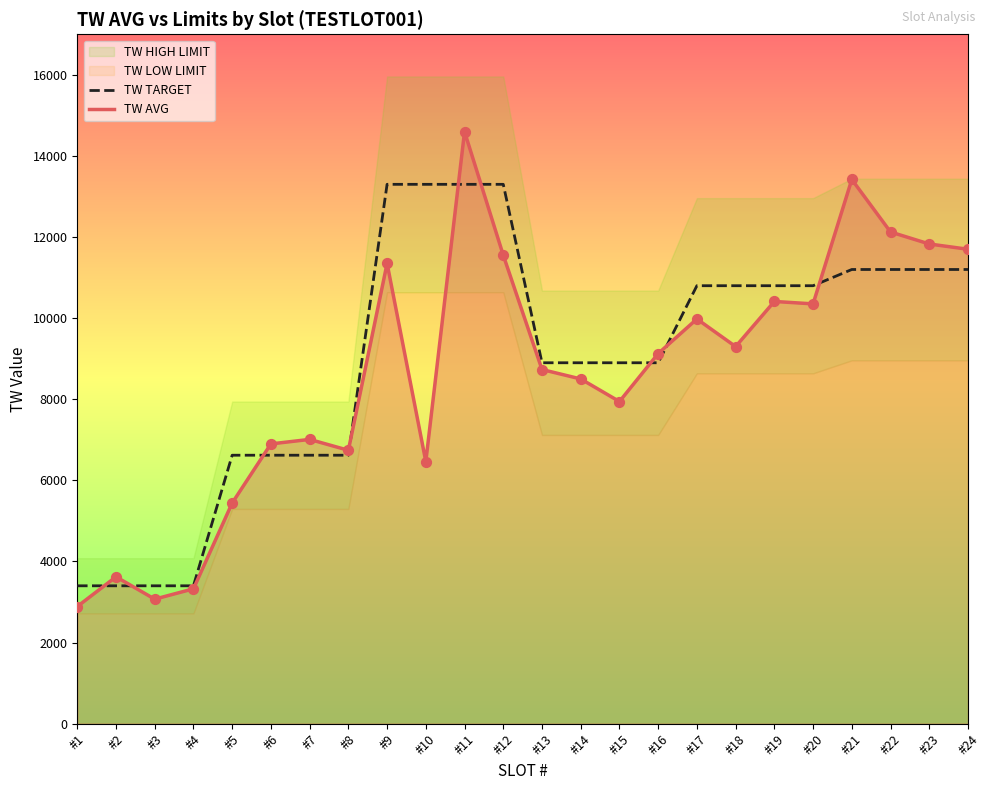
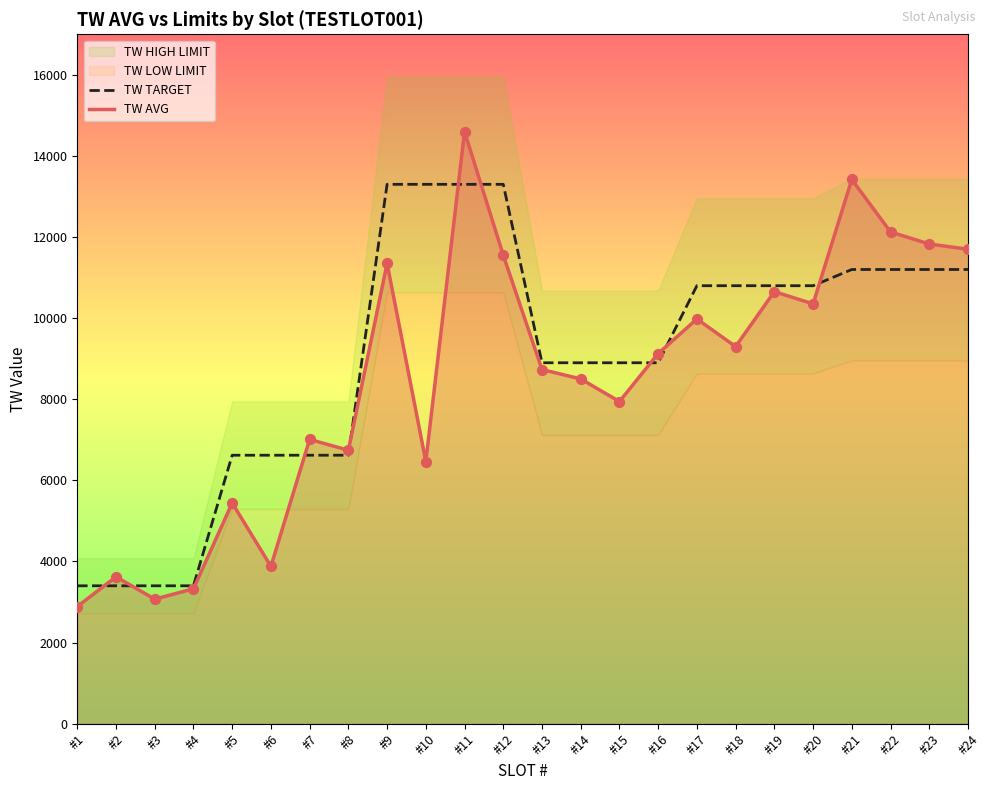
  {
    "TW AVG": {
      "#1": 2900,
      "#2": 3600,
      "#3": 3100,
      "#4": 3300,
      "#5": 5400,
-     "#6": 6900,
+     "#6": 3900,
      "#7": 7000,
      "#8": 6700,
      "#9": 11400,
      "#10": 6500,
      "#11": 14600,
      "#12": 11600,
      "#13": 8700,
      "#14": 8500,
      "#15": 7900,
      "#16": 9100,
      "#17": 10000,
      "#18": 9300,
-     "#19": 10400,
+     "#19": 10700,
      "#20": 10400,
      "#22": 12100,
      "#23": 11800,
      "#24": 11700
    }
  }
